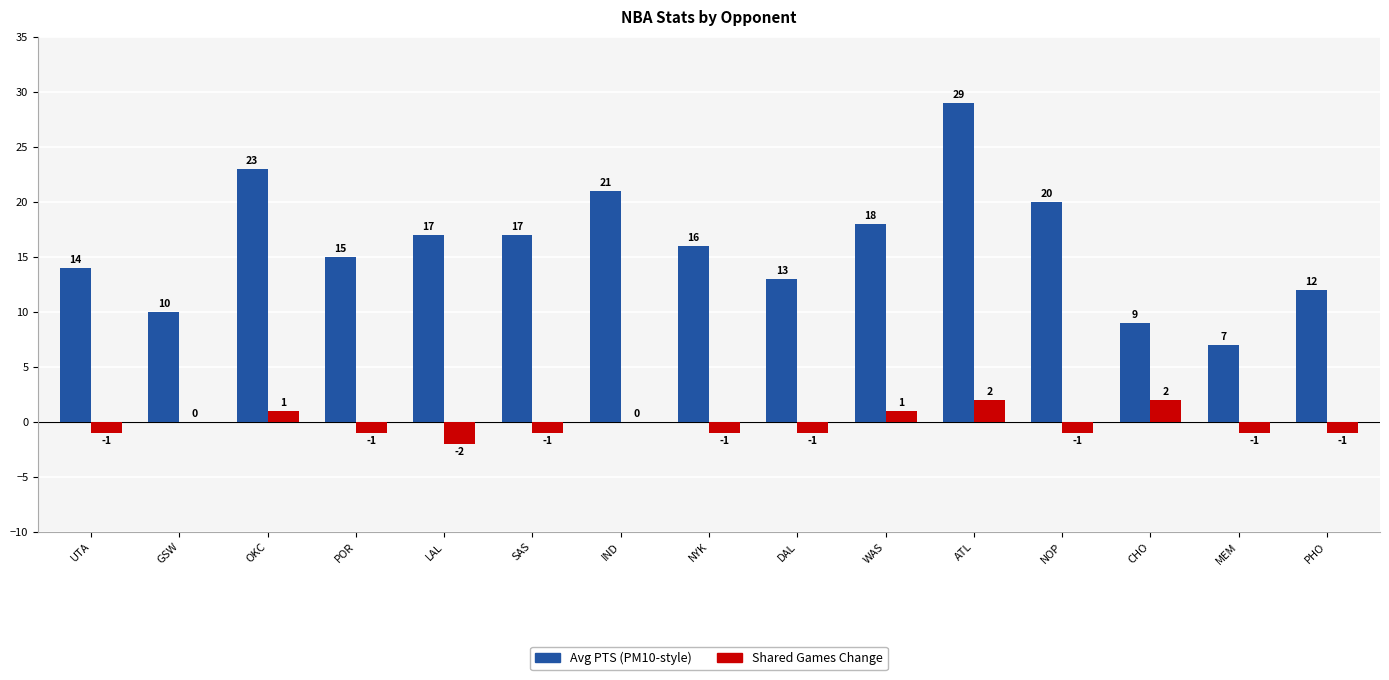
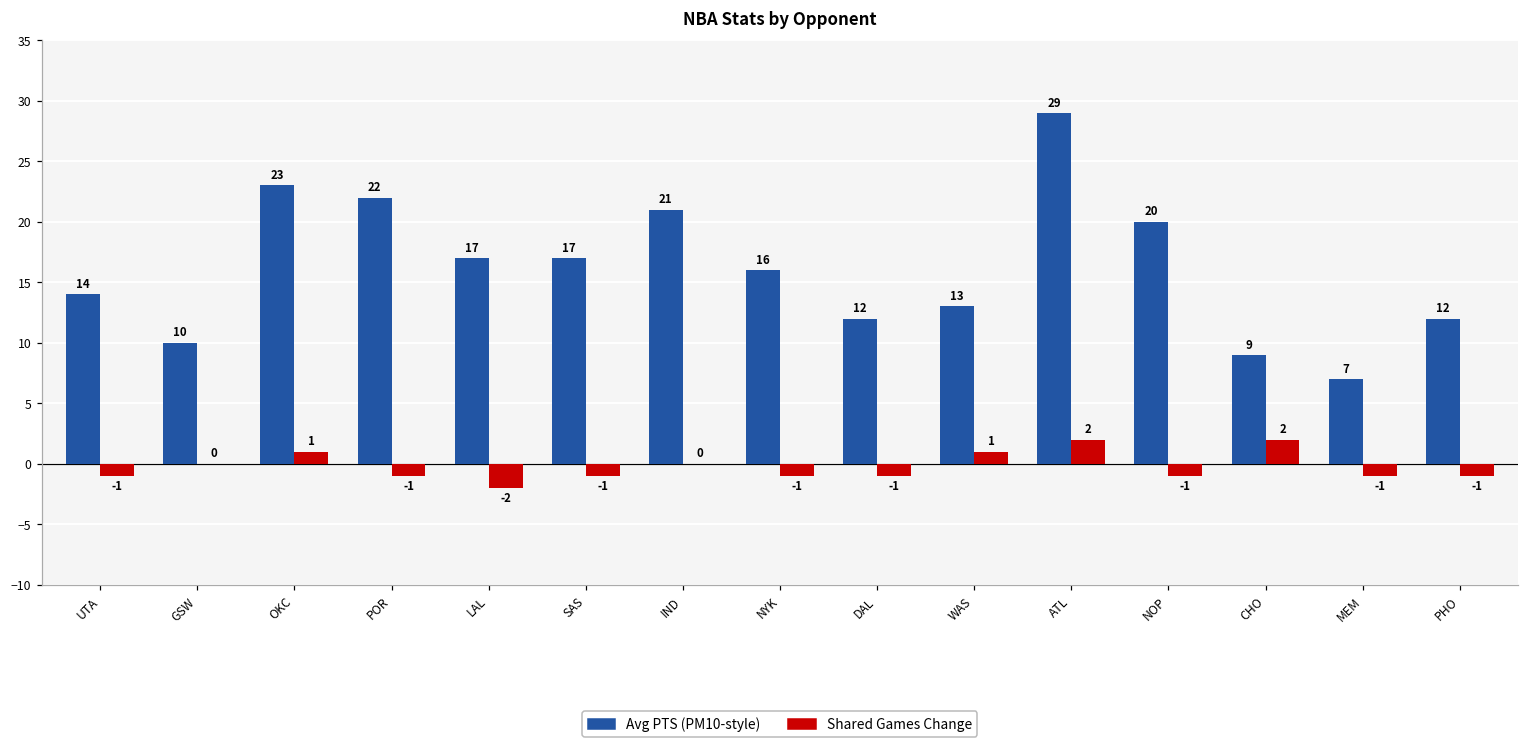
  {
    "Avg PTS (PM10-style)": {
      "UTA": 14,
      "GSW": 10,
      "OKC": 23,
-     "POR": 15,
+     "POR": 22,
      "LAL": 17,
      "SAS": 17,
      "IND": 21,
      "NYK": 16,
-     "DAL": 13,
-     "WAS": 18,
+     "DAL": 12,
+     "WAS": 13,
      "ATL": 29,
      "NOP": 20,
      "CHO": 9,
      "MEM": 7,
      "PHO": 12
    },
    "Shared Games Change": {
      "UTA": -1,
      "GSW": 0,
      "OKC": 1,
      "POR": -1,
      "LAL": -2,
      "SAS": -1,
      "IND": 0,
      "NYK": -1,
      "DAL": -1,
      "WAS": 1,
      "ATL": 2,
      "NOP": -1,
      "CHO": 2,
      "MEM": -1,
      "PHO": -1
    }
  }
